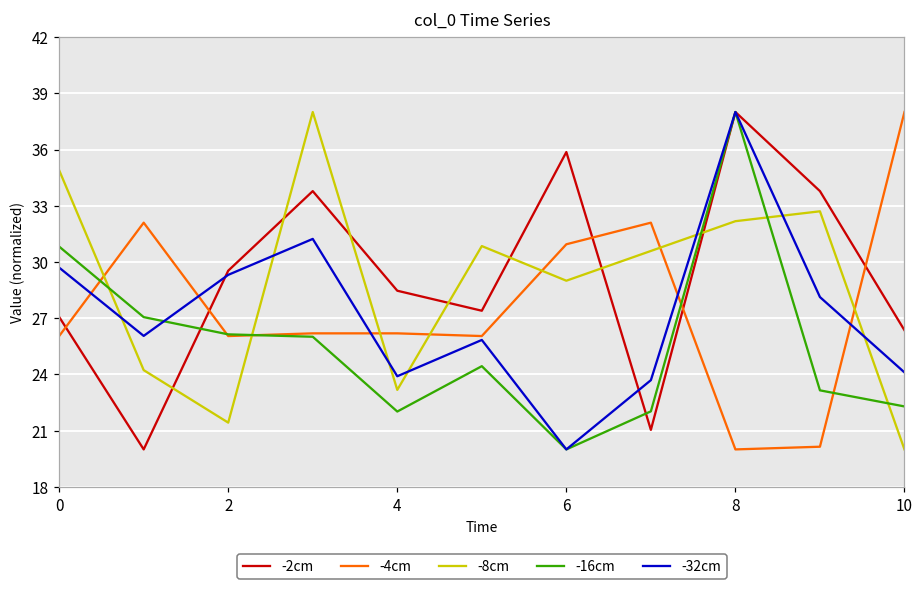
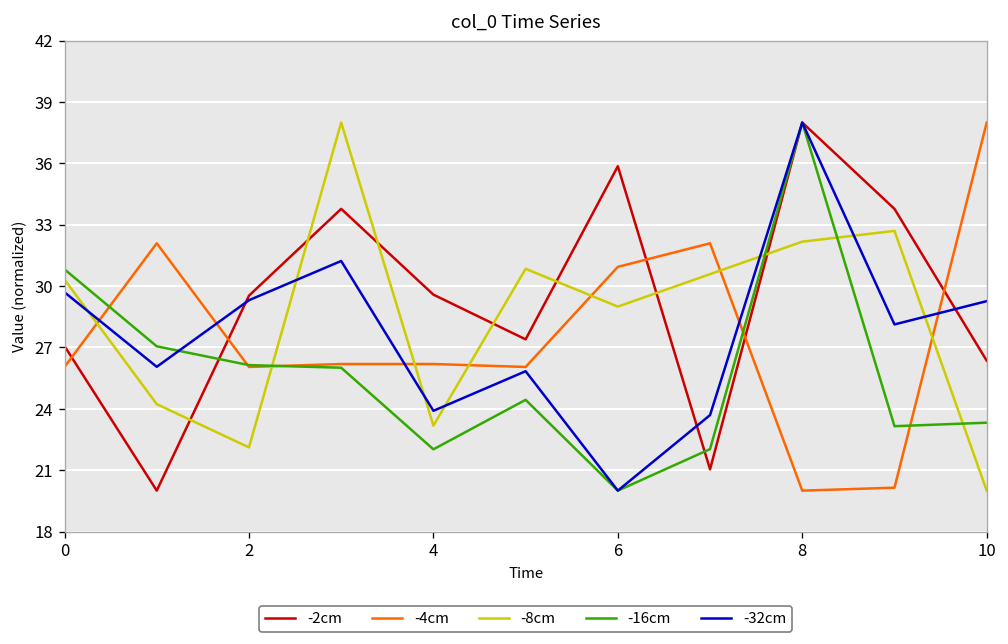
  {
    "-2cm": {
      "0": 27.1,
      "2": 29.5,
-     "4": 28.5,
+     "4": 29.6,
      "6": 35.9,
      "10": 26.4
    },
    "-4cm": {
      "0": 26.0,
      "4": 26.2,
      "6": 30.9,
      "8": 20.0,
      "10": 38.0
    },
    "-8cm": {
-     "0": 34.9,
-     "2": 21.4,
+     "0": 30.3,
+     "2": 22.1,
      "4": 23.2,
      "6": 29.0,
      "8": 32.2,
      "10": 20.0
    },
    "-16cm": {
      "0": 30.8,
      "4": 22.0,
-     "10": 22.3
+     "10": 23.3
    },
    "-32cm": {
      "0": 29.7,
      "2": 29.3,
      "4": 23.9,
-     "10": 24.1
+     "10": 29.3
    }
  }
